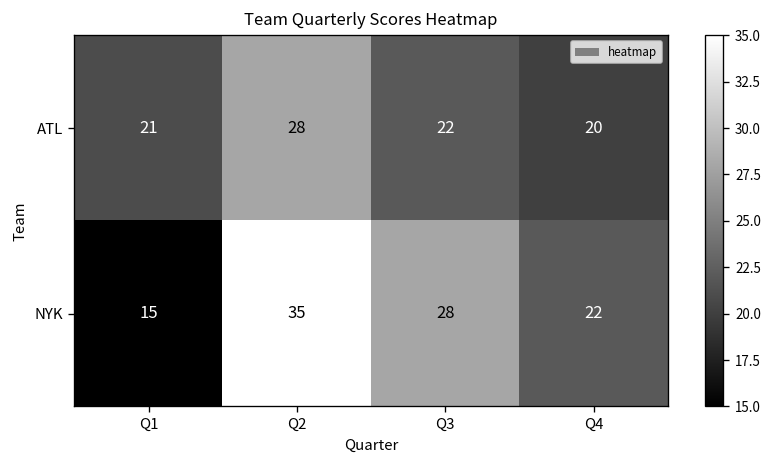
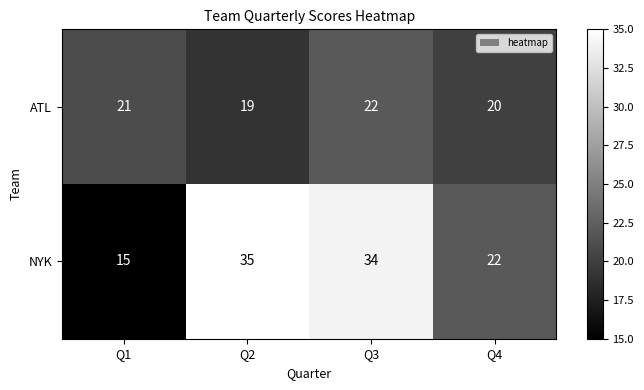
  {
    "ATL": {
      "Q1": 21,
-     "Q2": 28,
+     "Q2": 19,
      "Q3": 22,
      "Q4": 20
    },
    "NYK": {
      "Q1": 15,
      "Q2": 35,
-     "Q3": 28,
+     "Q3": 34,
      "Q4": 22
    }
  }
